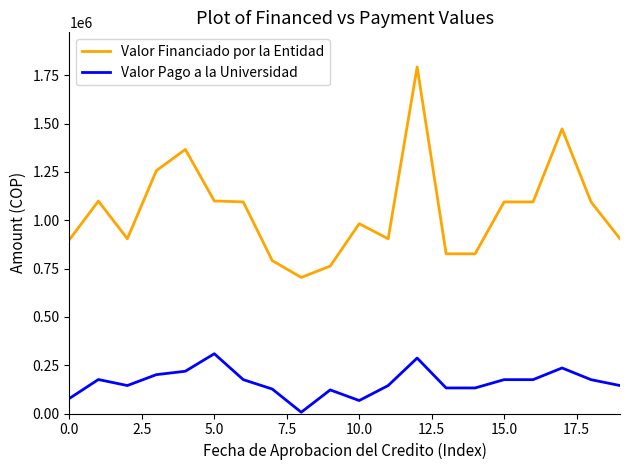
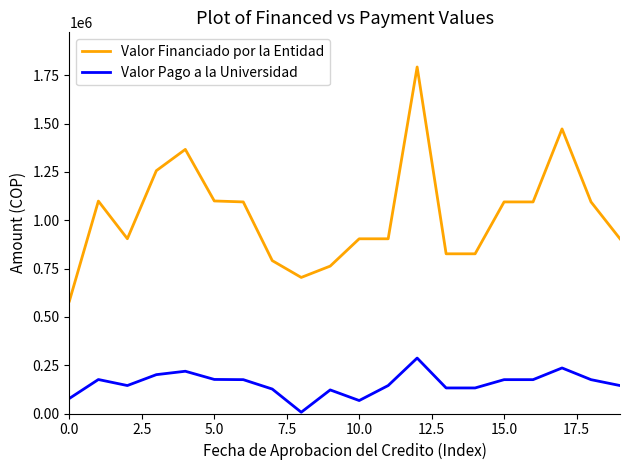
  {
    "Valor Financiado por la Entidad": {
-     "0.0": 900000,
+     "0.0": 580000,
      "5.0": 1100000,
-     "10.0": 980000,
+     "10.0": 900000,
      "15.0": 1100000
    },
    "Valor Pago a la Universidad": {
      "0.0": 80000,
-     "5.0": 310000,
+     "5.0": 180000,
      "10.0": 70000,
      "15.0": 180000
    }
  }
